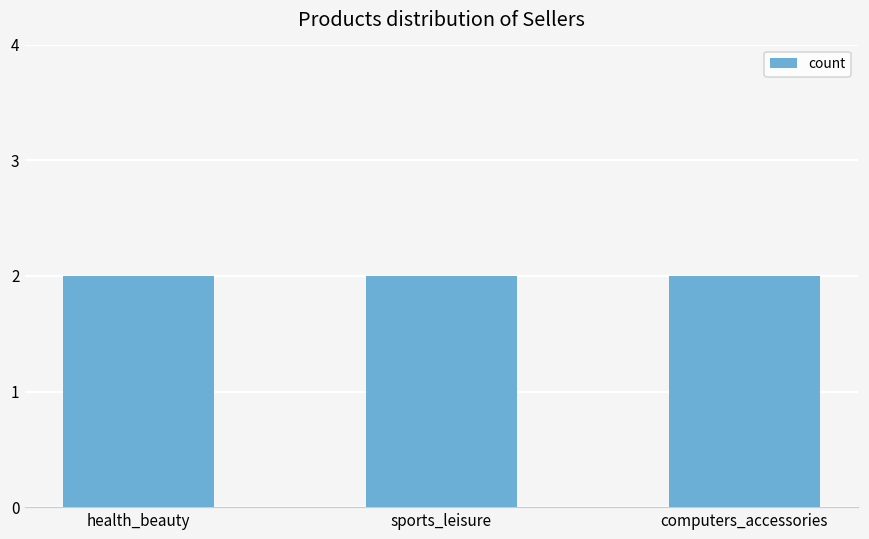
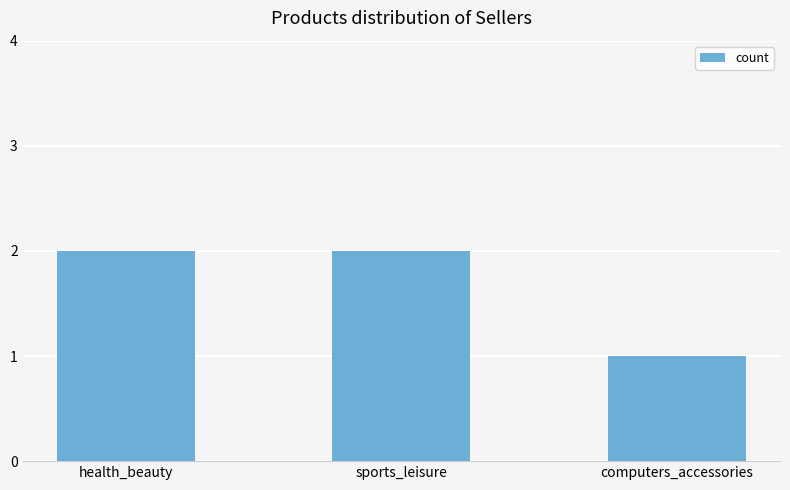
  {
    "health_beauty": 2,
    "sports_leisure": 2,
-   "computers_accessories": 2
+   "computers_accessories": 1
  }
